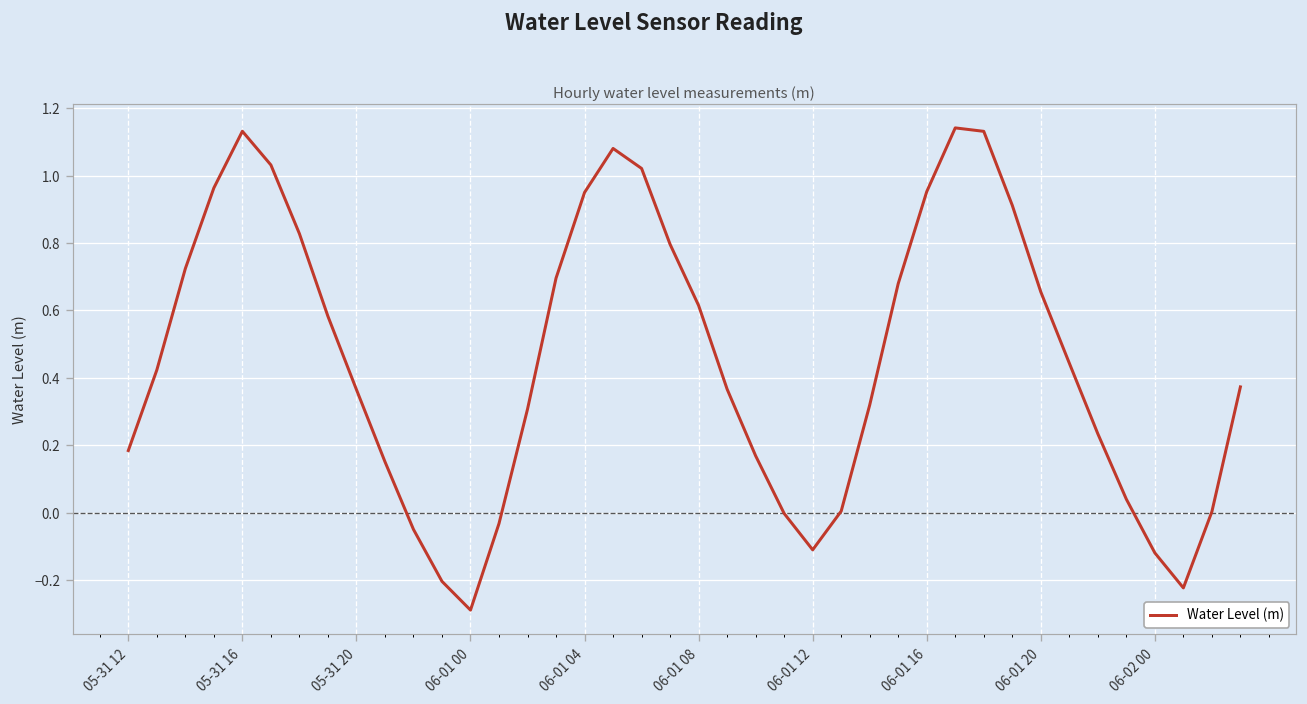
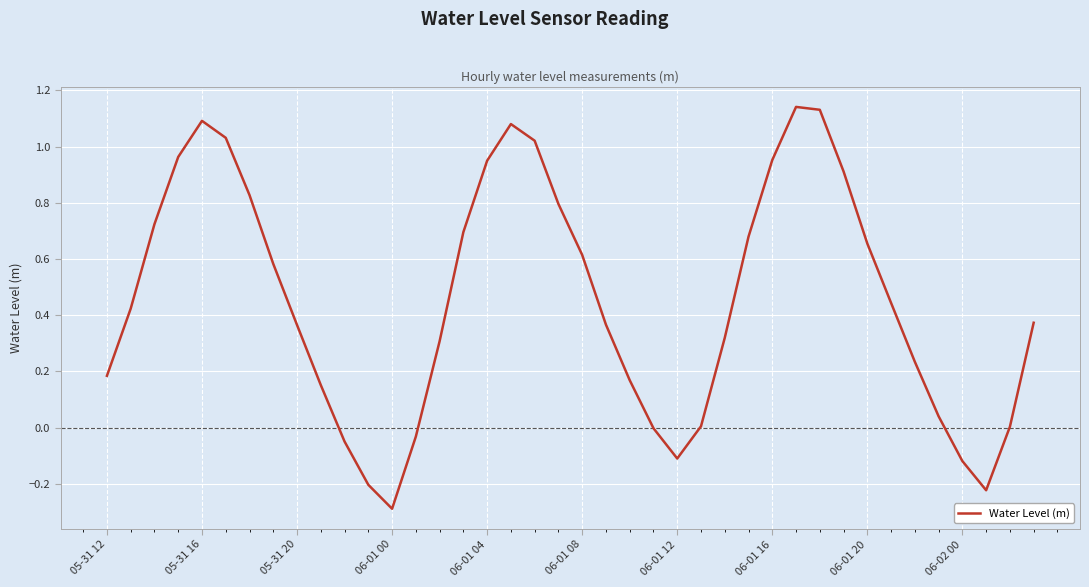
  {
    "05-31 12": 0.18,
-   "05-31 16": 1.13,
+   "05-31 16": 1.09,
    "05-31 20": 0.37,
    "06-01 00": -0.29,
    "06-01 04": 0.95,
    "06-01 08": 0.61,
    "06-01 12": -0.11,
    "06-01 16": 0.95,
    "06-01 20": 0.66,
    "06-02 00": -0.12
  }
